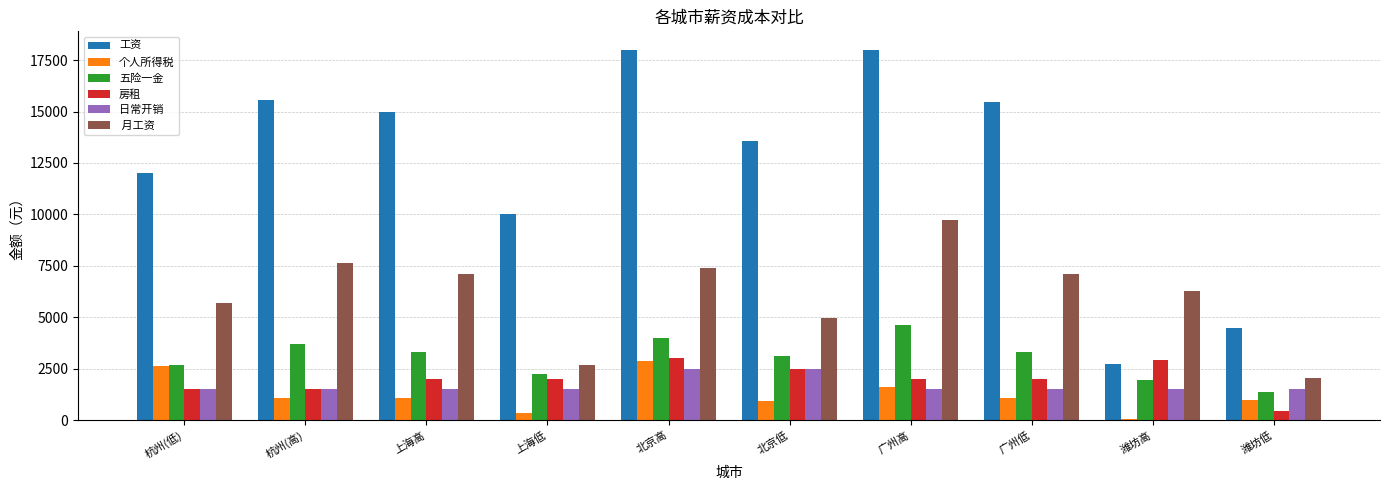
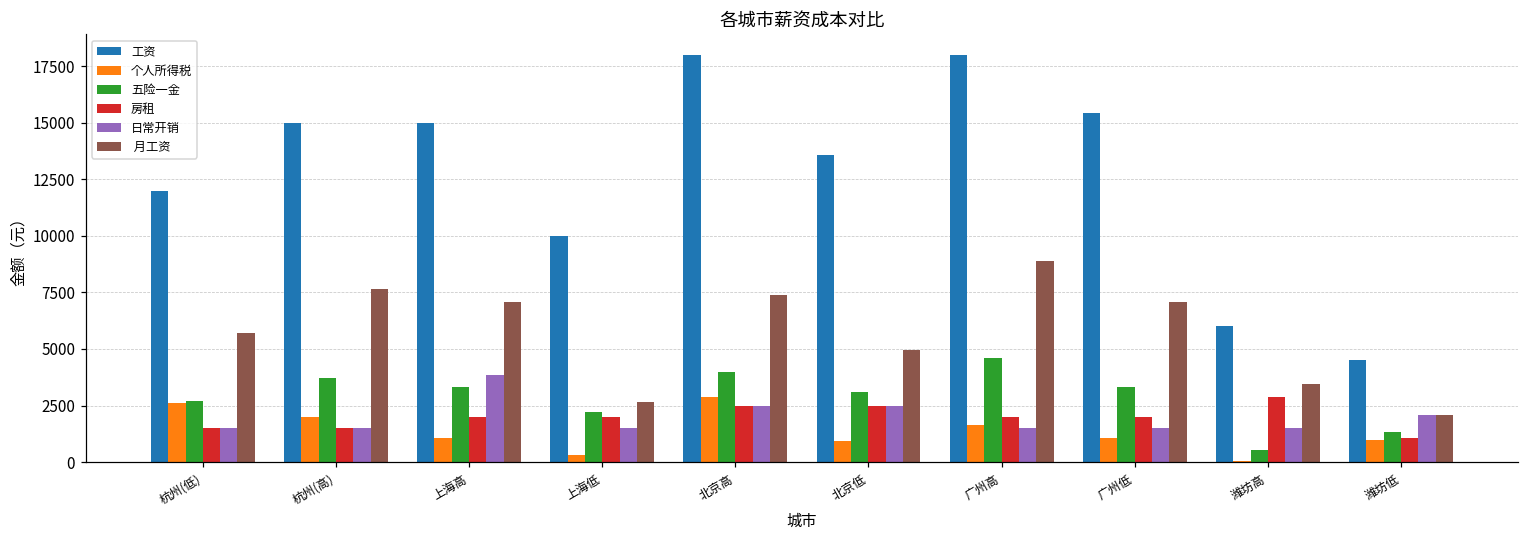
  {
    "工资": {
      "杭州(低)": 12000,
-     "杭州(高)": 15600,
+     "杭州(高)": 15000,
      "上海高": 15000,
      "上海低": 10000,
      "北京高": 18000,
      "北京低": 13600,
      "广州高": 18000,
      "广州低": 15400,
-     "潍坊高": 2700,
+     "潍坊高": 6000,
      "潍坊低": 4500
    },
    "个人所得税": {
      "杭州(低)": 2600,
-     "杭州(高)": 1100,
+     "杭州(高)": 2000,
      "上海高": 1100,
      "上海低": 300,
      "北京高": 2900,
      "北京低": 900,
      "广州高": 1600,
      "广州低": 1100,
      "潍坊低": 1000
    },
    "五险一金": {
      "杭州(低)": 2700,
      "杭州(高)": 3700,
      "上海高": 3300,
      "上海低": 2200,
      "北京高": 4000,
      "北京低": 3100,
      "广州高": 4600,
      "广州低": 3300,
-     "潍坊高": 1900,
+     "潍坊高": 500,
      "潍坊低": 1300
    },
    "房租": {
      "杭州(低)": 1500,
      "杭州(高)": 1500,
      "上海高": 2000,
      "上海低": 2000,
-     "北京高": 3000,
+     "北京高": 2500,
      "北京低": 2500,
      "广州高": 2000,
      "广州低": 2000,
      "潍坊高": 2900,
-     "潍坊低": 500
+     "潍坊低": 1100
    },
    "日常开销": {
      "杭州(低)": 1500,
      "杭州(高)": 1500,
-     "上海高": 1500,
+     "上海高": 3800,
      "上海低": 1500,
      "北京高": 2500,
      "北京低": 2500,
      "广州高": 1500,
      "广州低": 1500,
      "潍坊高": 1500,
-     "潍坊低": 1500
+     "潍坊低": 2100
    },
    "月工资": {
      "杭州(低)": 5700,
      "杭州(高)": 7600,
      "上海高": 7100,
      "上海低": 2700,
      "北京高": 7400,
      "北京低": 5000,
-     "广州高": 9700,
+     "广州高": 8900,
      "广州低": 7100,
-     "潍坊高": 6300,
+     "潍坊高": 3400,
      "潍坊低": 2100
    }
  }
